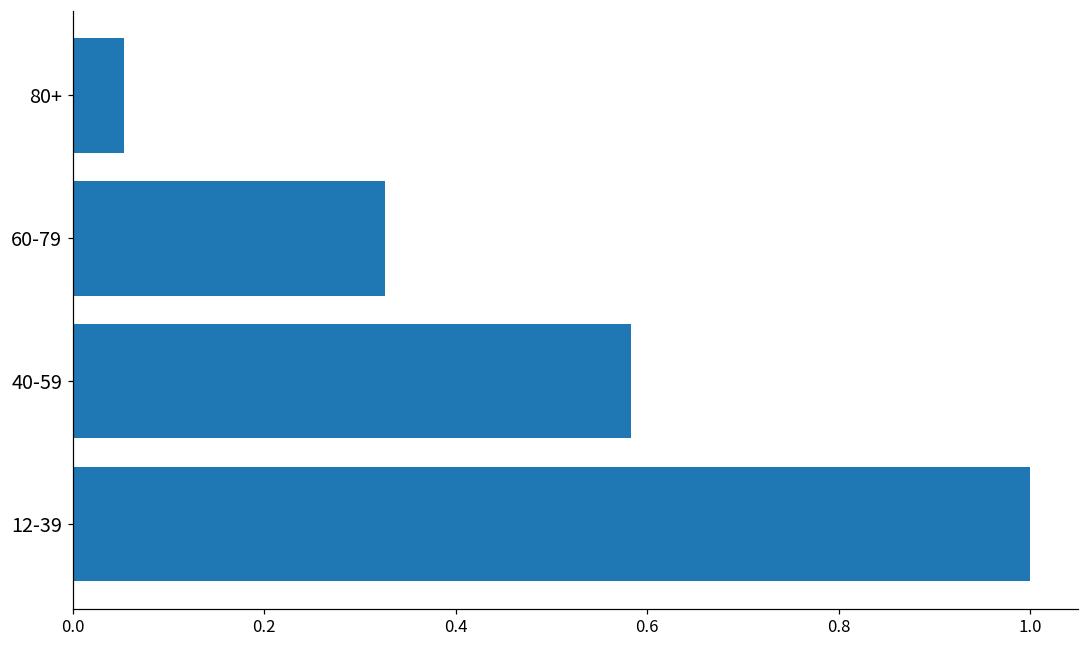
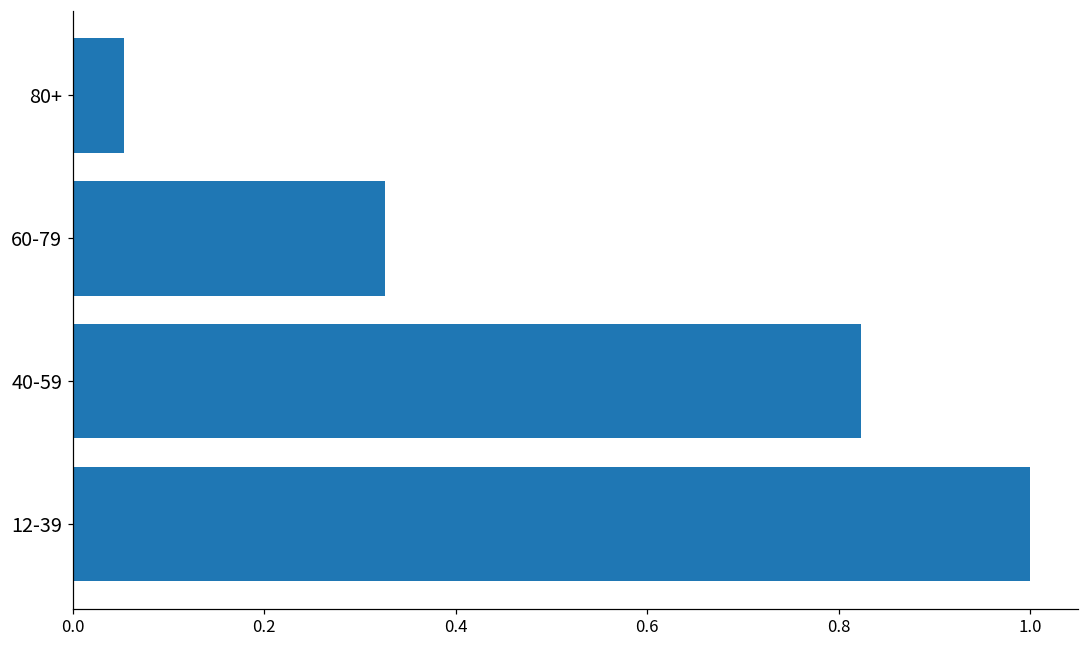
  {
    "80+": 0.05,
    "60-79": 0.33,
-   "40-59": 0.58,
+   "40-59": 0.82,
    "12-39": 1.00
  }
